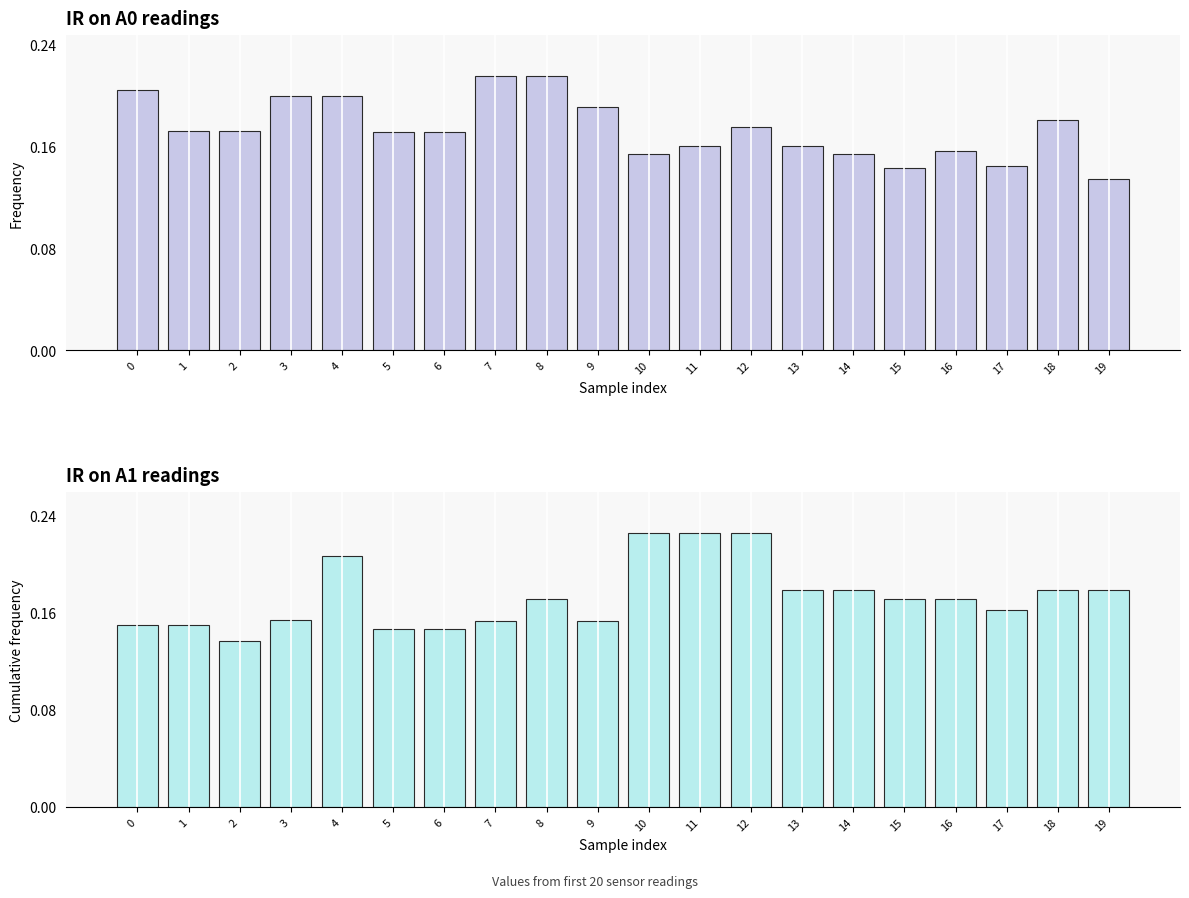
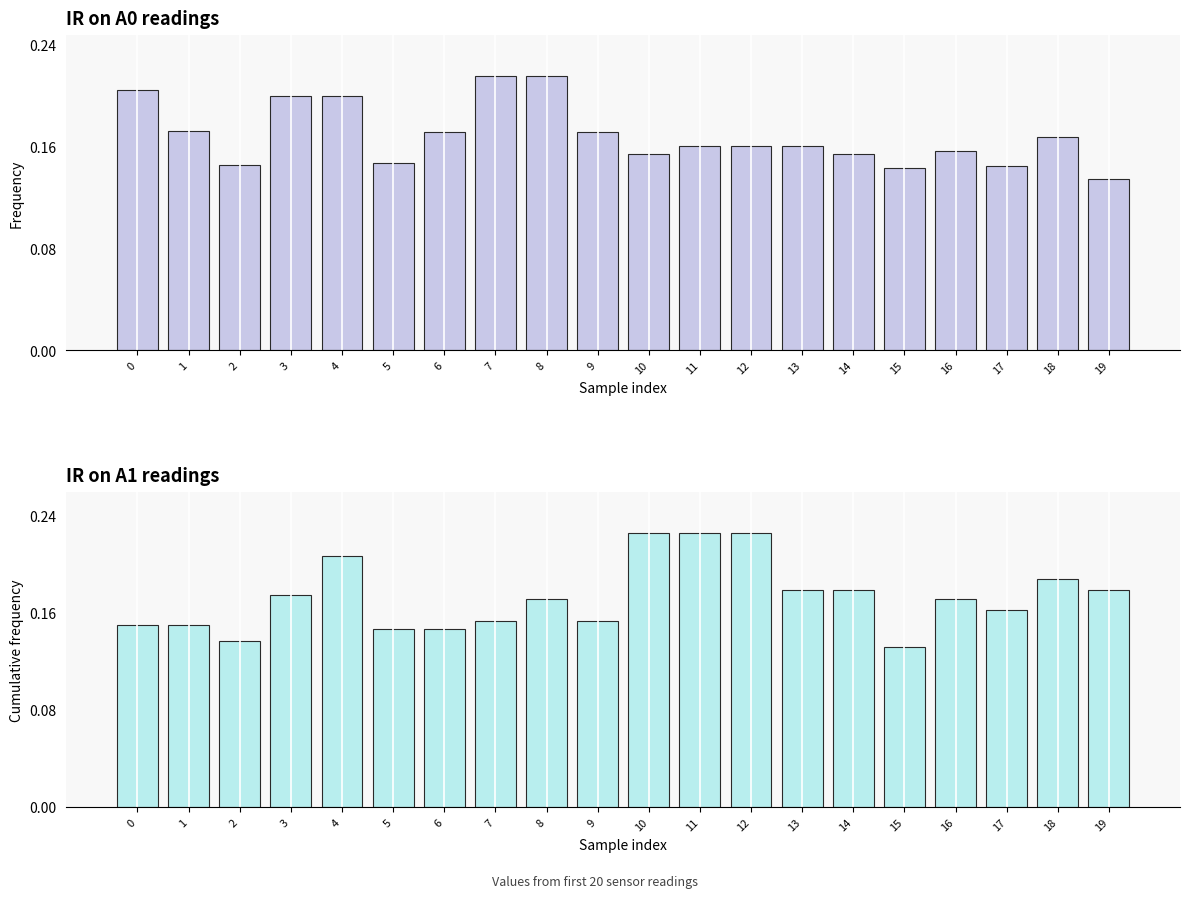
  {
    "IR on A0 readings": {
      "0": 0.204,
      "1": 0.172,
-     "2": 0.172,
+     "2": 0.145,
      "3": 0.199,
      "4": 0.199,
-     "5": 0.171,
+     "5": 0.147,
      "6": 0.171,
      "7": 0.215,
      "8": 0.215,
-     "9": 0.191,
+     "9": 0.171,
      "10": 0.154,
      "11": 0.160,
-     "12": 0.175,
+     "12": 0.160,
      "13": 0.160,
      "14": 0.154,
      "15": 0.143,
      "16": 0.156,
      "17": 0.145,
-     "18": 0.181,
+     "18": 0.167,
      "19": 0.134
    },
    "IR on A1 readings": {
      "0": 0.150,
      "1": 0.150,
      "2": 0.137,
-     "3": 0.154,
+     "3": 0.175,
      "4": 0.207,
      "5": 0.147,
      "6": 0.147,
      "7": 0.154,
      "8": 0.171,
      "9": 0.154,
      "10": 0.226,
      "11": 0.226,
      "12": 0.226,
      "13": 0.179,
      "14": 0.179,
-     "15": 0.171,
+     "15": 0.132,
      "16": 0.171,
      "17": 0.162,
-     "18": 0.179,
+     "18": 0.188,
      "19": 0.179
    }
  }
